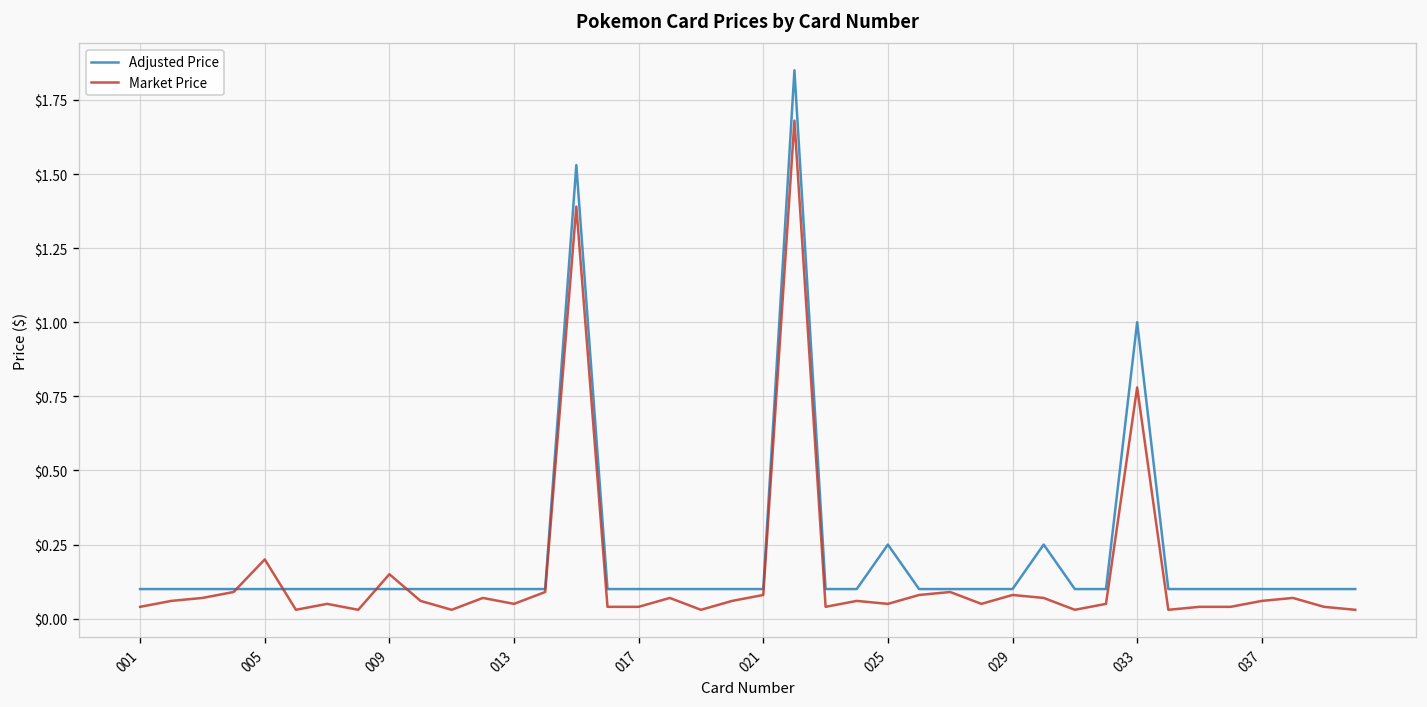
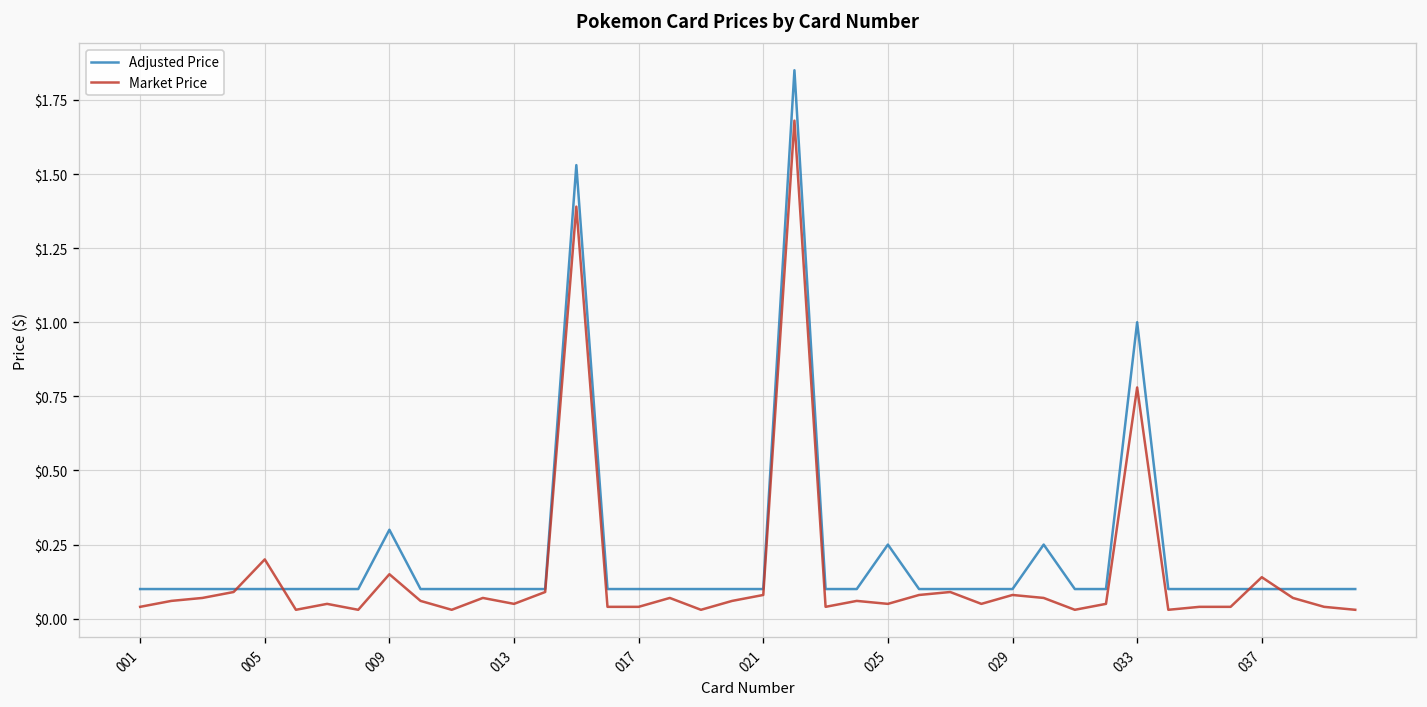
  {
    "Adjusted Price": {
      "001": "$0.1",
      "005": "$0.1",
-     "009": "$0.1",
+     "009": "$0.3",
      "013": "$0.1",
      "017": "$0.1",
      "021": "$0.1",
      "025": "$0.25",
      "029": "$0.1",
      "033": "$1.0",
      "037": "$0.1"
    },
    "Market Price": {
      "001": "$0.04",
      "005": "$0.20",
      "009": "$0.15",
      "013": "$0.05",
      "017": "$0.04",
      "021": "$0.08",
      "025": "$0.05",
      "029": "$0.08",
      "033": "$0.78",
-     "037": "$0.06"
+     "037": "$0.14"
    }
  }
